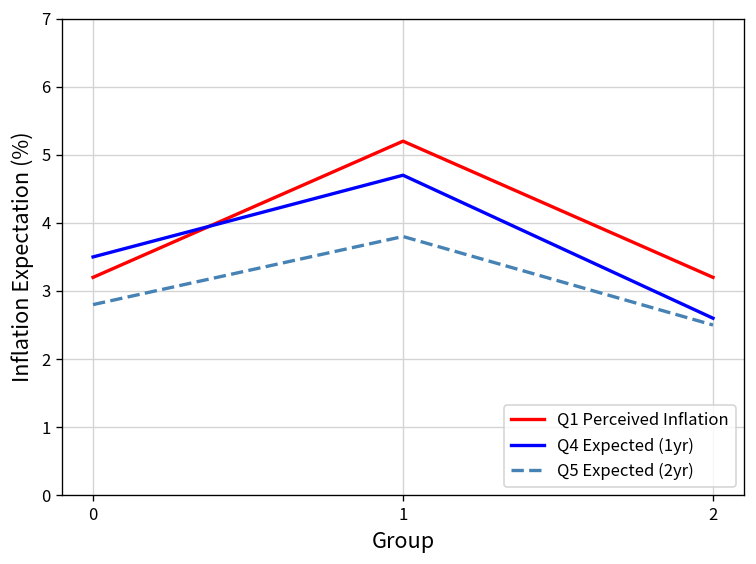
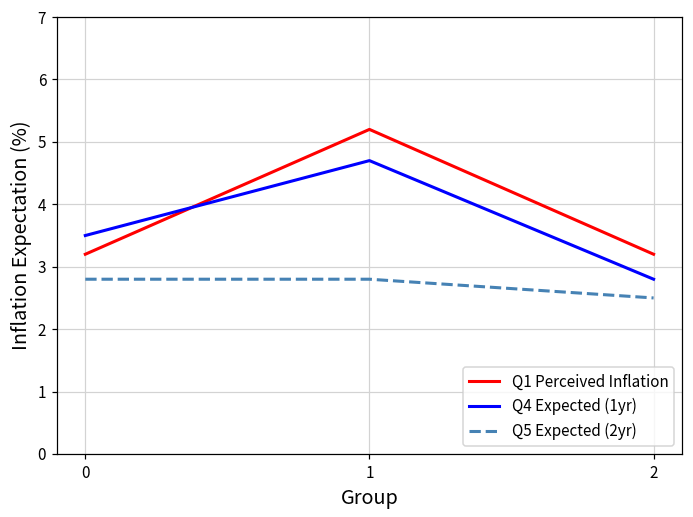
  {
    "Q1 Perceived Inflation": {
      "0": 3.2,
      "1": 5.2,
      "2": 3.2
    },
    "Q4 Expected (1yr)": {
      "0": 3.5,
      "1": 4.7,
-     "2": 2.6
+     "2": 2.8
    },
    "Q5 Expected (2yr)": {
      "0": 2.8,
-     "1": 3.8,
+     "1": 2.8,
      "2": 2.5
    }
  }
